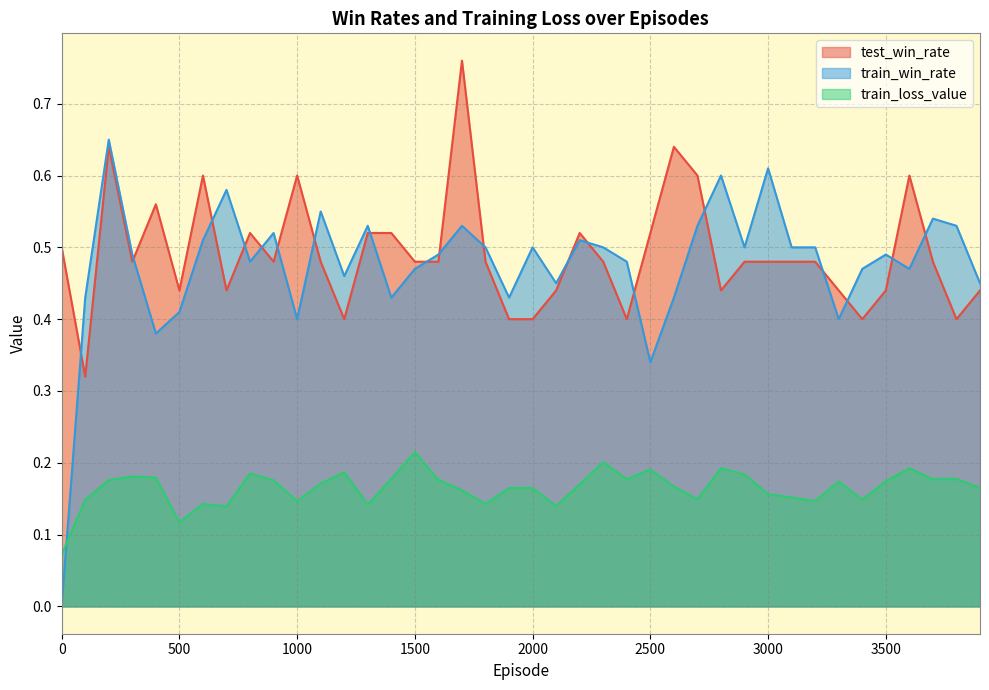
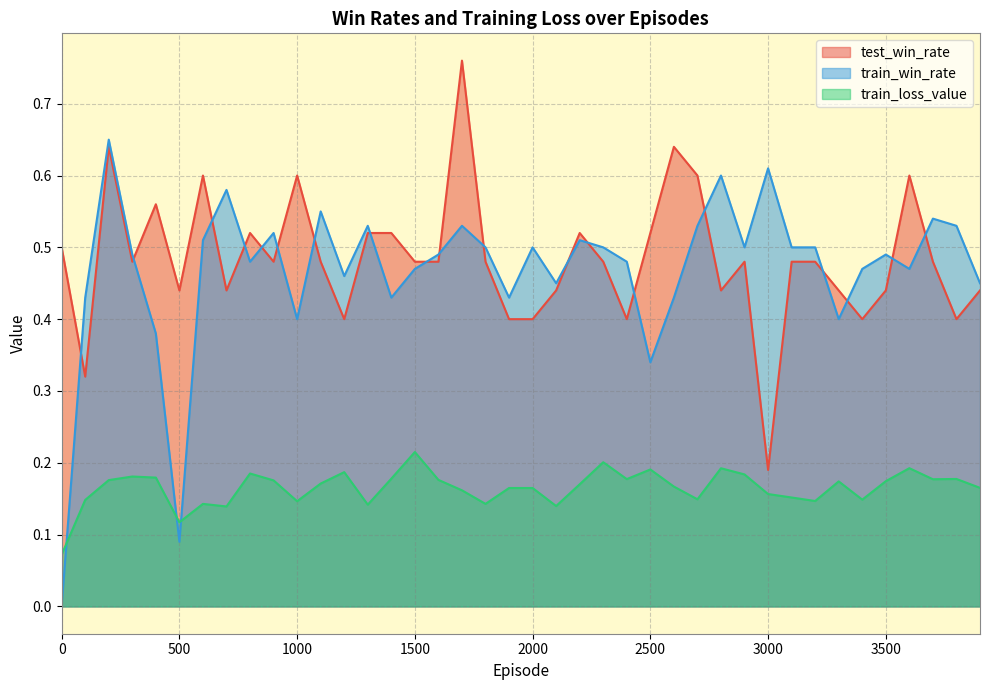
  {
    "test_win_rate": {
      "0": 0.50,
      "500": 0.44,
      "1000": 0.60,
      "1500": 0.48,
      "2000": 0.40,
      "2500": 0.52,
-     "3000": 0.48,
+     "3000": 0.19,
      "3500": 0.44
    },
    "train_win_rate": {
      "0": 0.00,
-     "500": 0.41,
+     "500": 0.09,
      "1000": 0.40,
      "1500": 0.47,
      "2000": 0.50,
      "2500": 0.34,
      "3000": 0.61,
      "3500": 0.49
    },
    "train_loss_value": {
      "0": 0.07,
      "500": 0.12,
      "1000": 0.15,
      "1500": 0.22,
      "2000": 0.16,
      "2500": 0.19,
      "3000": 0.16,
      "3500": 0.17
    }
  }
